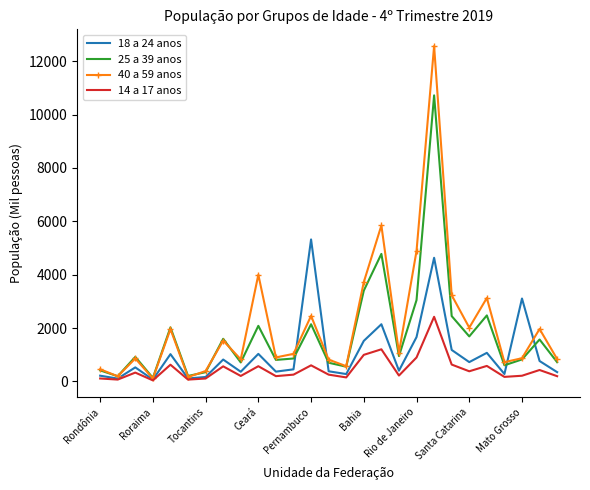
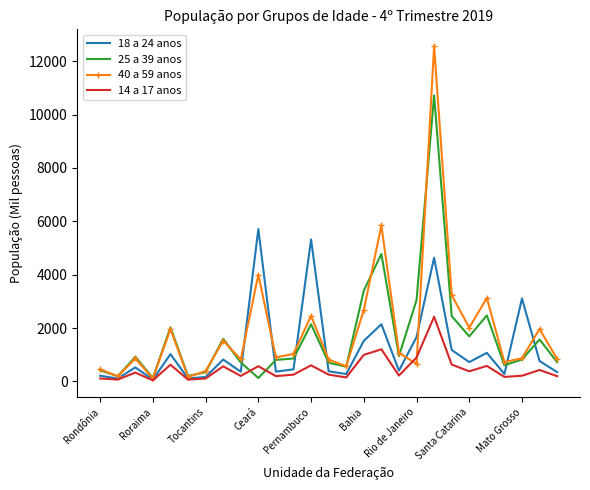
  {
    "18 a 24 anos": {
      "Rondônia": 200,
-     "Ceará": 1000,
+     "Ceará": 5700,
      "Pernambuco": 5300,
      "Bahia": 1500,
      "Rio de Janeiro": 1700,
      "Santa Catarina": 700,
      "Mato Grosso": 3100
    },
    "25 a 39 anos": {
-     "Ceará": 2100,
+     "Ceará": 100,
      "Pernambuco": 2100,
      "Bahia": 3400,
      "Rio de Janeiro": 3000,
      "Santa Catarina": 1700
    },
    "40 a 59 anos": {
      "Ceará": 4000,
      "Pernambuco": 2500,
-     "Bahia": 3700,
-     "Rio de Janeiro": 4900,
+     "Bahia": 2700,
+     "Rio de Janeiro": 700,
      "Santa Catarina": 2000
    },
    "14 a 17 anos": {
      "Rondônia": 100,
      "Ceará": 600,
      "Pernambuco": 600,
      "Bahia": 1000,
      "Rio de Janeiro": 900,
      "Santa Catarina": 400,
      "Mato Grosso": 200
    }
  }
